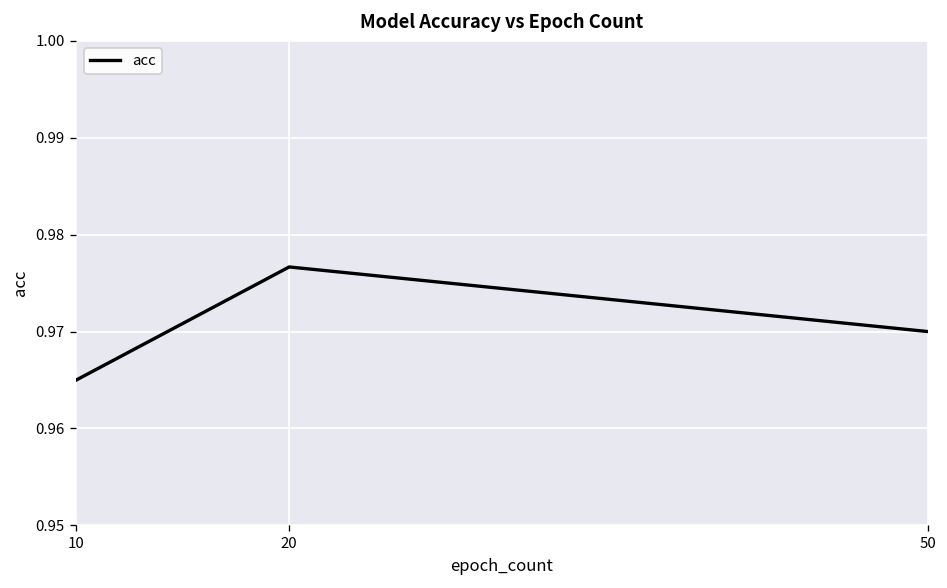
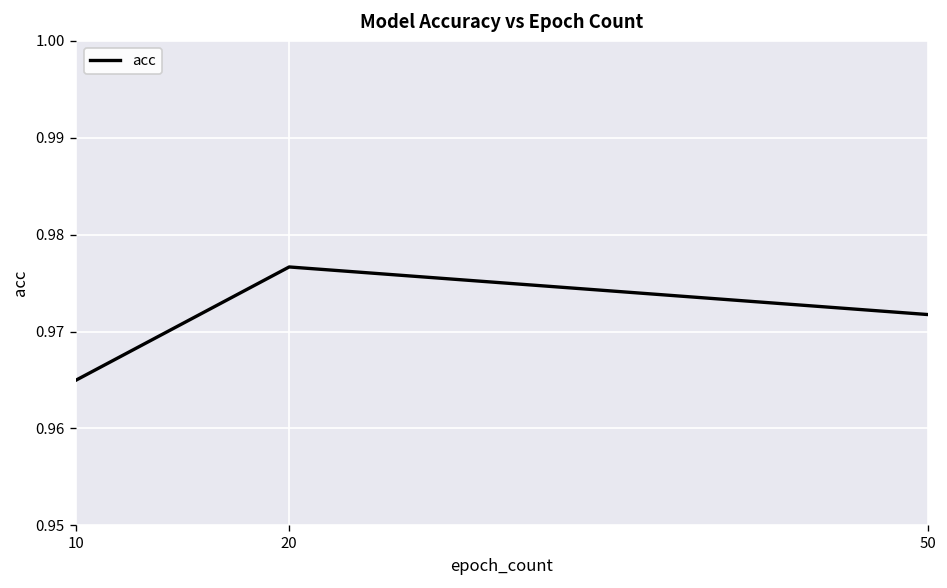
  {
    "10": 0.965,
    "20": 0.977,
-   "50": 0.970
+   "50": 0.972
  }
